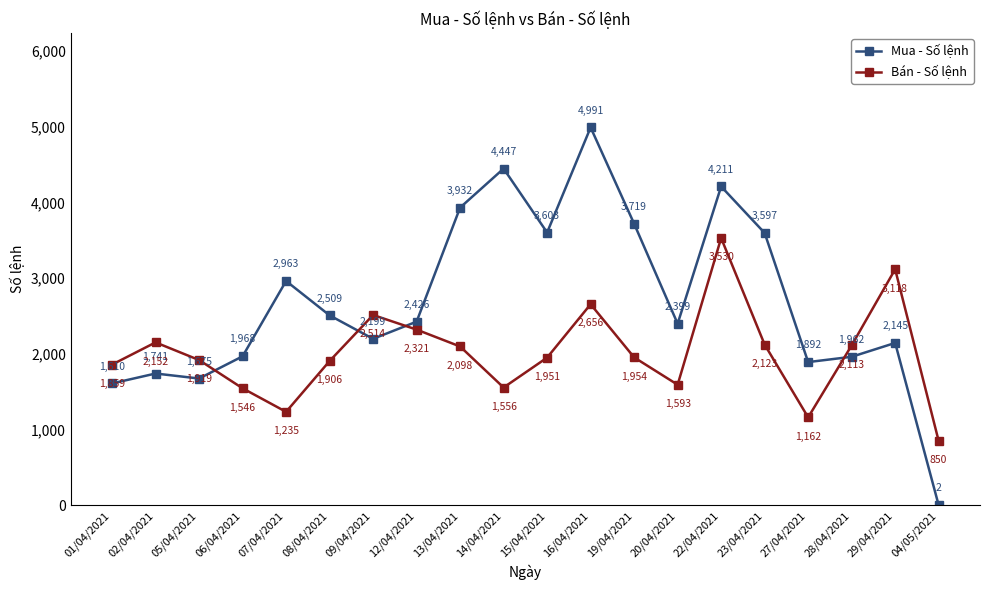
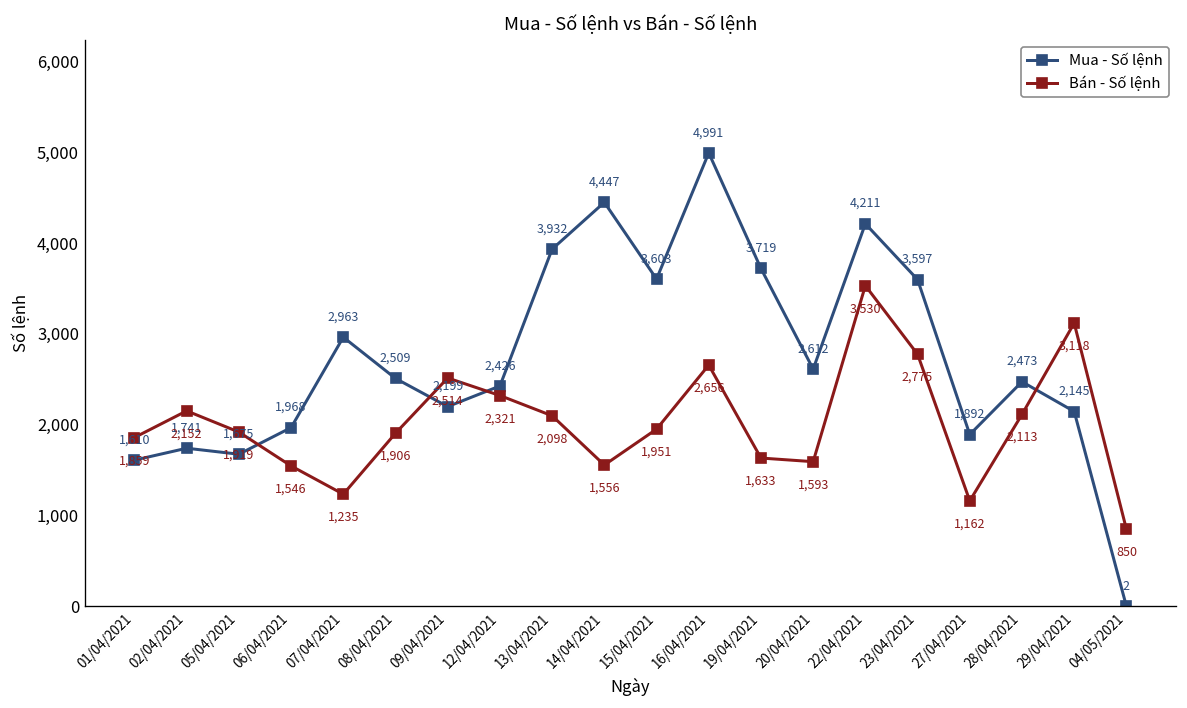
  {
    "Mua - Số lệnh": {
      "06/04/2021": "1,968",
      "07/04/2021": "2,963",
      "08/04/2021": "2,509",
      "12/04/2021": "2,426",
      "13/04/2021": "3,932",
      "14/04/2021": "4,447",
      "15/04/2021": "3,603",
      "16/04/2021": "4,991",
      "19/04/2021": "3,719",
-     "20/04/2021": "2,399",
+     "20/04/2021": "2,612",
      "22/04/2021": "4,211",
      "23/04/2021": "3,597",
      "27/04/2021": "1,892",
-     "28/04/2021": "1,962",
+     "28/04/2021": "2,473",
      "29/04/2021": "2,145",
      "04/05/2021": "2"
    },
    "Bán - Số lệnh": {
      "06/04/2021": "1,546",
      "07/04/2021": "1,235",
      "08/04/2021": "1,906",
      "12/04/2021": "2,321",
      "13/04/2021": "2,098",
      "14/04/2021": "1,556",
      "15/04/2021": "1,951",
      "16/04/2021": "2,656",
-     "19/04/2021": "1,954",
+     "19/04/2021": "1,633",
      "20/04/2021": "1,593",
      "22/04/2021": "3,530",
-     "23/04/2021": "2,123",
+     "23/04/2021": "2,775",
      "27/04/2021": "1,162",
      "28/04/2021": "2,113",
      "29/04/2021": "3,118",
      "04/05/2021": "850"
    }
  }
